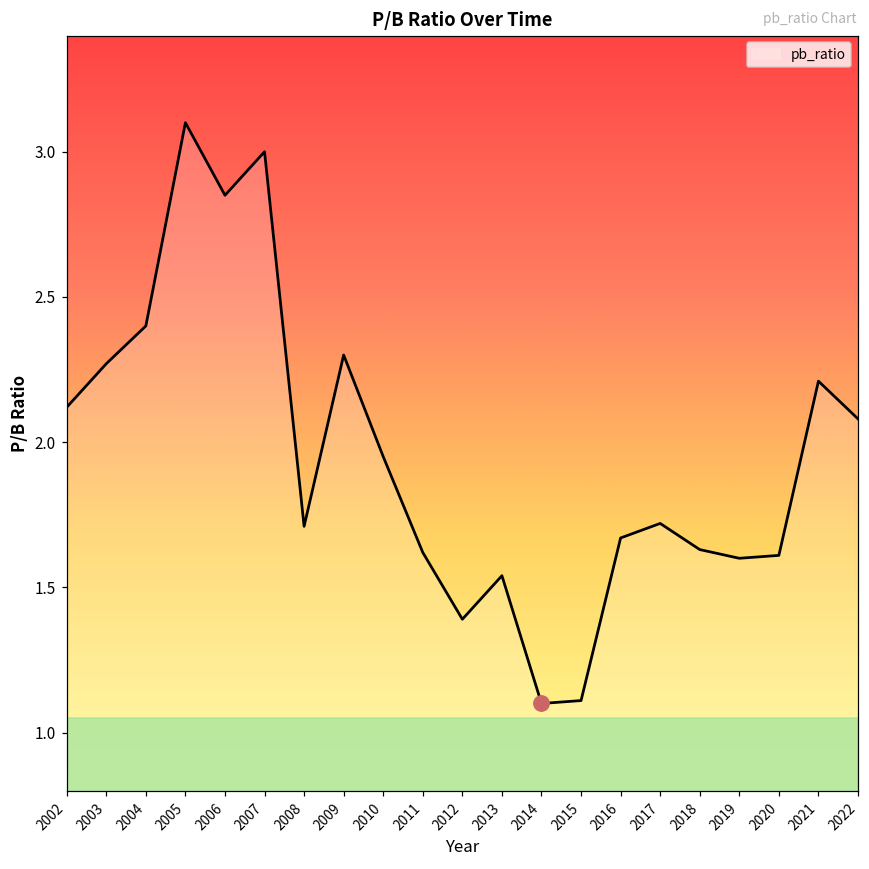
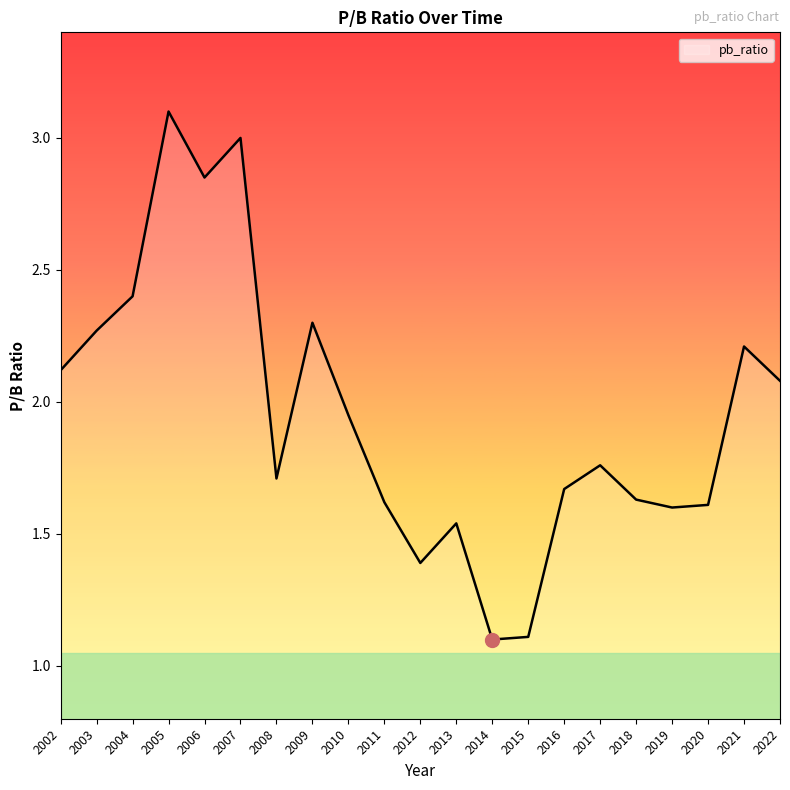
  {
    "pb_ratio": {
      "2002": 2.12,
      "2003": 2.27,
      "2004": 2.40,
      "2005": 3.10,
      "2006": 2.85,
      "2007": 3.00,
      "2008": 1.71,
      "2009": 2.30,
      "2010": 1.95,
      "2011": 1.62,
      "2012": 1.39,
      "2013": 1.54,
      "2015": 1.11,
      "2016": 1.67,
-     "2017": 1.72,
+     "2017": 1.76,
      "2018": 1.63,
      "2019": 1.60,
      "2020": 1.61,
      "2021": 2.21,
      "2022": 2.08
    }
  }
